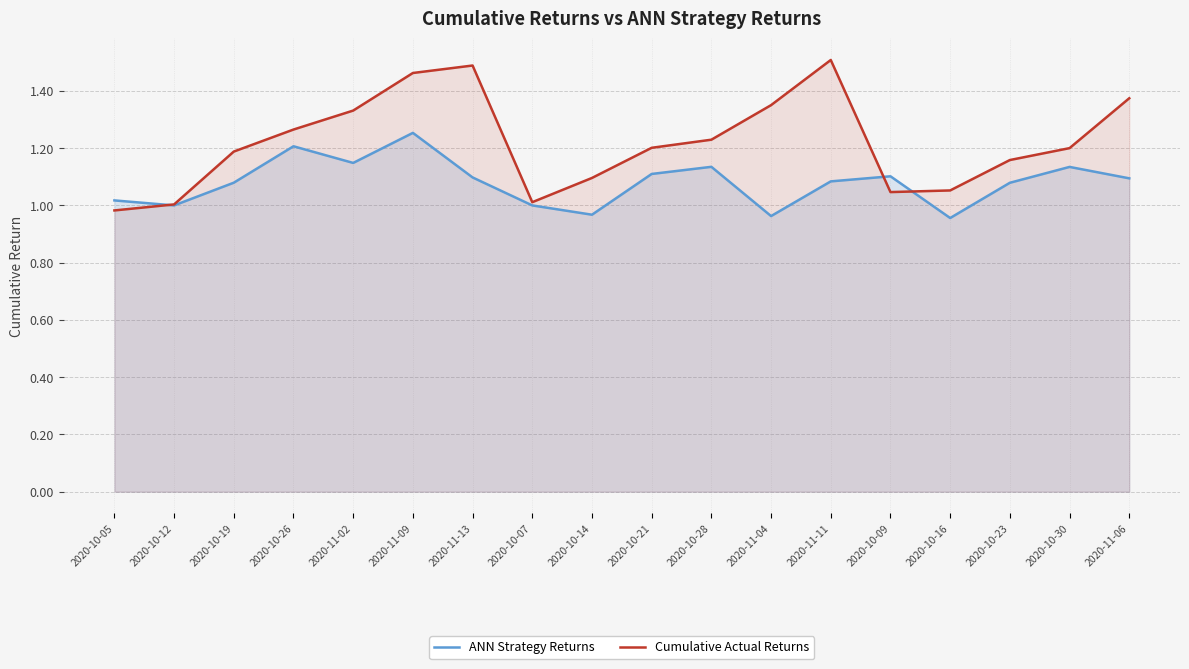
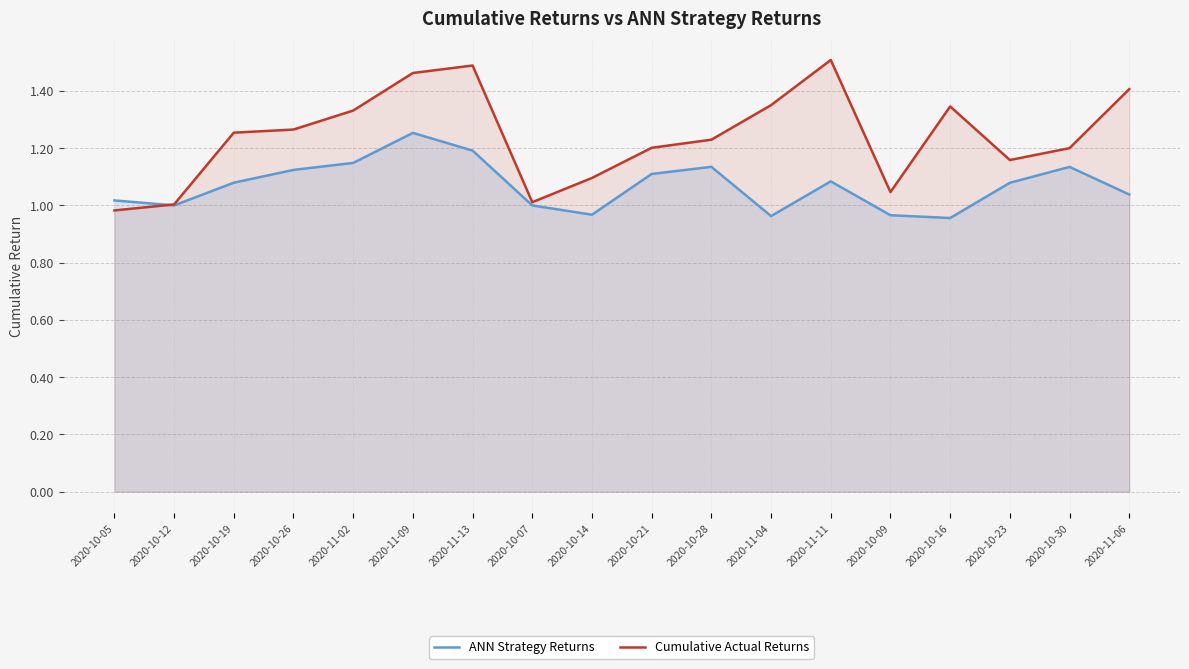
  {
    "ANN Strategy Returns": {
      "2020-10-05": 1.02,
      "2020-10-19": 1.08,
-     "2020-10-26": 1.21,
+     "2020-10-26": 1.12,
      "2020-11-02": 1.15,
      "2020-11-09": 1.25,
-     "2020-11-13": 1.10,
+     "2020-11-13": 1.19,
      "2020-10-07": 1.00,
      "2020-10-14": 0.97,
      "2020-10-21": 1.11,
      "2020-10-28": 1.13,
      "2020-11-04": 0.96,
      "2020-11-11": 1.08,
-     "2020-10-09": 1.10,
+     "2020-10-09": 0.97,
      "2020-10-16": 0.96,
      "2020-10-23": 1.08,
      "2020-10-30": 1.13,
-     "2020-11-06": 1.09
+     "2020-11-06": 1.04
    },
    "Cumulative Actual Returns": {
      "2020-10-05": 0.98,
-     "2020-10-19": 1.19,
+     "2020-10-19": 1.25,
      "2020-10-26": 1.27,
      "2020-11-02": 1.33,
      "2020-11-09": 1.46,
      "2020-11-13": 1.49,
      "2020-10-07": 1.01,
      "2020-10-14": 1.10,
      "2020-10-21": 1.20,
      "2020-10-28": 1.23,
      "2020-11-04": 1.35,
      "2020-11-11": 1.51,
      "2020-10-09": 1.05,
-     "2020-10-16": 1.05,
+     "2020-10-16": 1.35,
      "2020-10-23": 1.16,
      "2020-10-30": 1.20,
-     "2020-11-06": 1.37
+     "2020-11-06": 1.41
    }
  }
